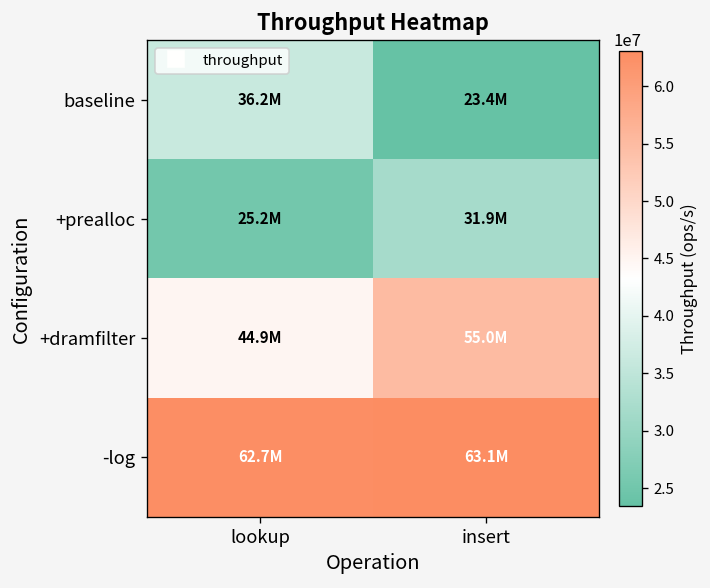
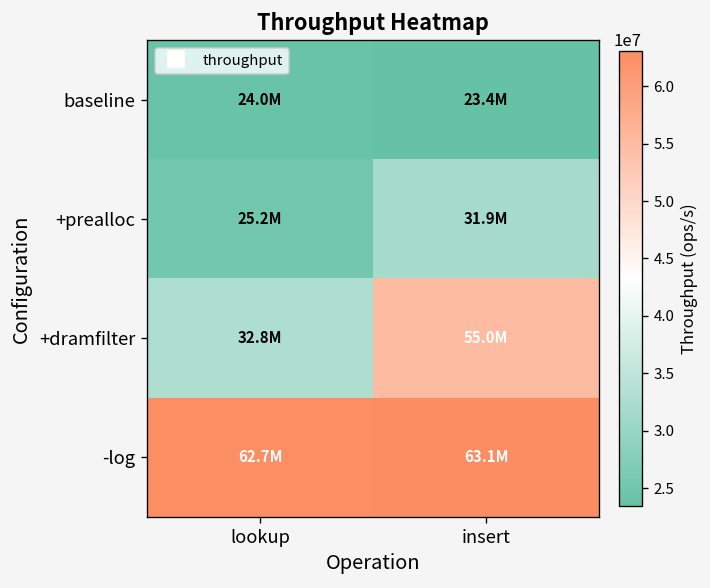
  {
    "baseline": {
-     "lookup": "36.2M",
+     "lookup": "24.0M",
      "insert": "23.4M"
    },
    "+prealloc": {
      "lookup": "25.2M",
      "insert": "31.9M"
    },
    "+dramfilter": {
-     "lookup": "44.9M",
+     "lookup": "32.8M",
      "insert": "55.0M"
    },
    "-log": {
      "lookup": "62.7M",
      "insert": "63.1M"
    }
  }
